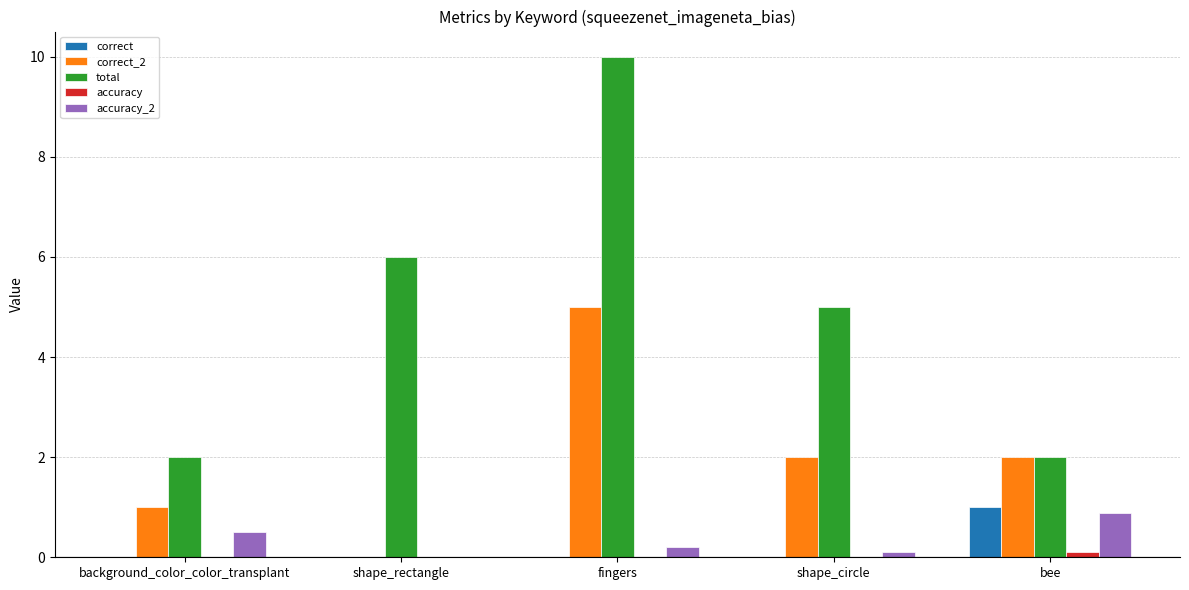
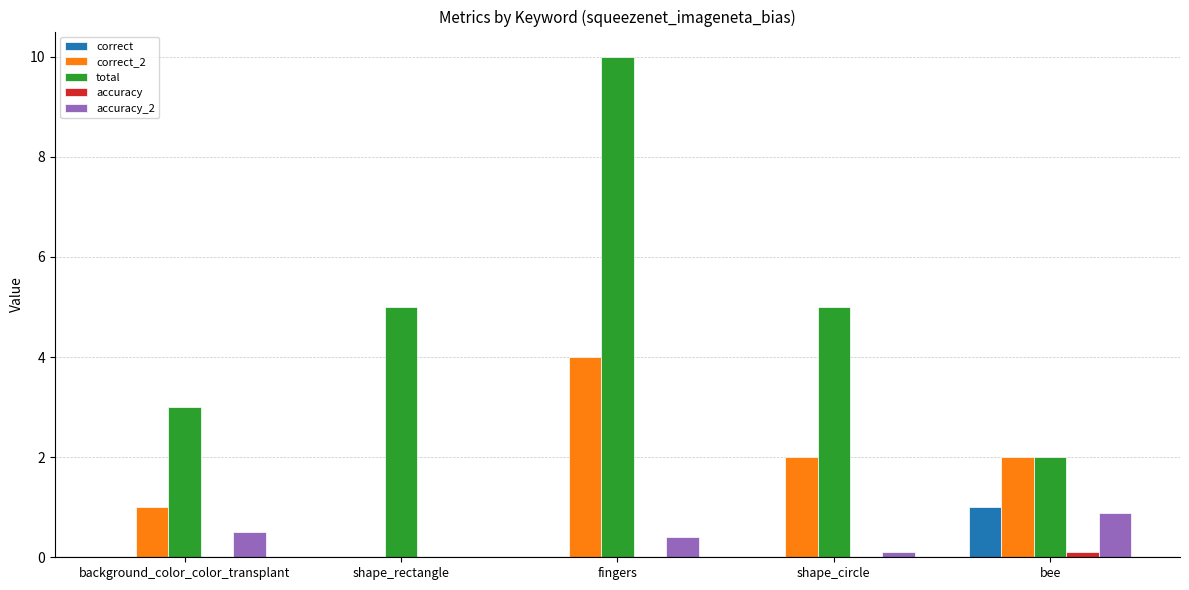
  {
    "correct": {
      "background_color_color_transplant": 0.0,
      "shape_rectangle": 0.0,
      "fingers": 0.0,
      "shape_circle": 0.0,
      "bee": 1.0
    },
    "correct_2": {
      "background_color_color_transplant": 1,
      "shape_rectangle": 0,
-     "fingers": 5,
+     "fingers": 4,
      "shape_circle": 2,
      "bee": 2
    },
    "total": {
-     "background_color_color_transplant": 2,
-     "shape_rectangle": 6,
+     "background_color_color_transplant": 3,
+     "shape_rectangle": 5,
      "fingers": 10,
      "shape_circle": 5,
      "bee": 2
    },
    "accuracy": {
      "background_color_color_transplant": 0.0,
      "shape_rectangle": 0.0,
      "fingers": 0.0,
      "shape_circle": 0.0,
      "bee": 0.1
    },
    "accuracy_2": {
      "background_color_color_transplant": 0.5,
      "shape_rectangle": 0.0,
-     "fingers": 0.2,
+     "fingers": 0.4,
      "shape_circle": 0.1,
      "bee": 0.9
    }
  }
